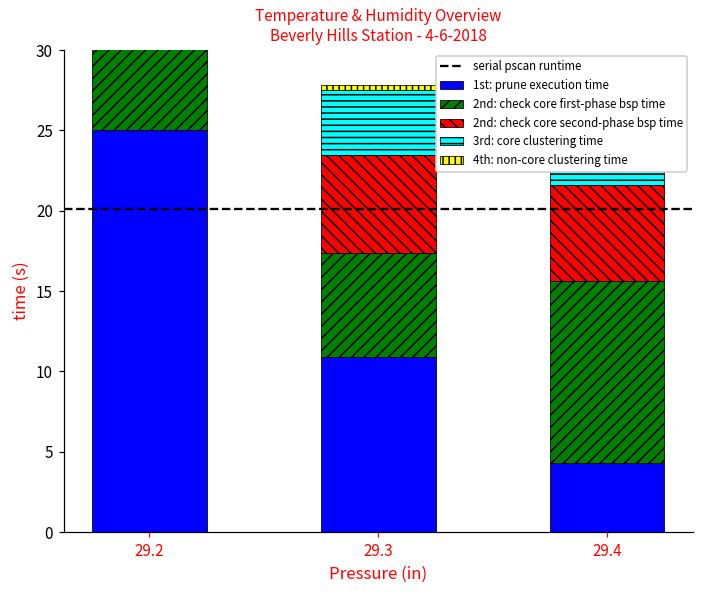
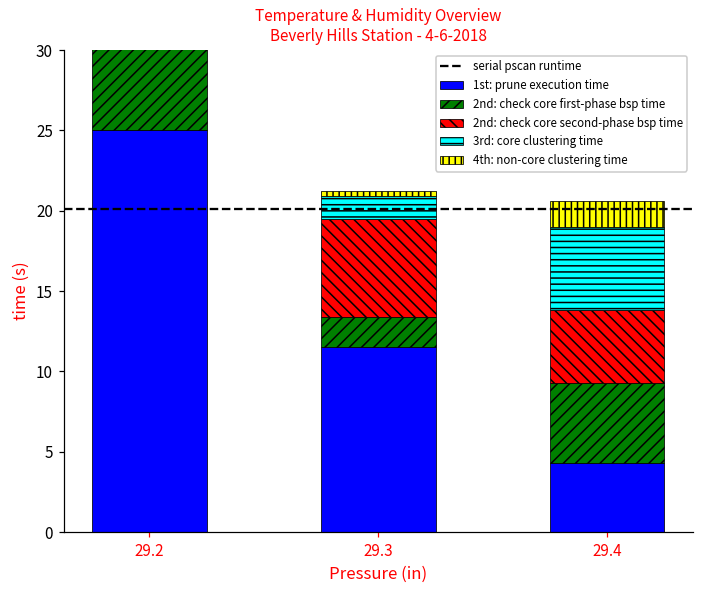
  {
    "1st: prune execution time": {
      "29.2": 25.0,
-     "29.3": 10.9,
+     "29.3": 11.5,
      "29.4": 4.3
    },
    "2nd: check core first-phase bsp time": {
-     "29.3": 6.5,
-     "29.4": 11.3
+     "29.3": 1.9,
+     "29.4": 5.0
    },
    "2nd: check core second-phase bsp time": {
      "29.3": 6.1,
-     "29.4": 6.0
+     "29.4": 4.5
    },
    "3rd: core clustering time": {
-     "29.3": 4.0
+     "29.3": 1.4
    },
    "4th: non-core clustering time": {
      "29.3": 0.3
    }
  }
